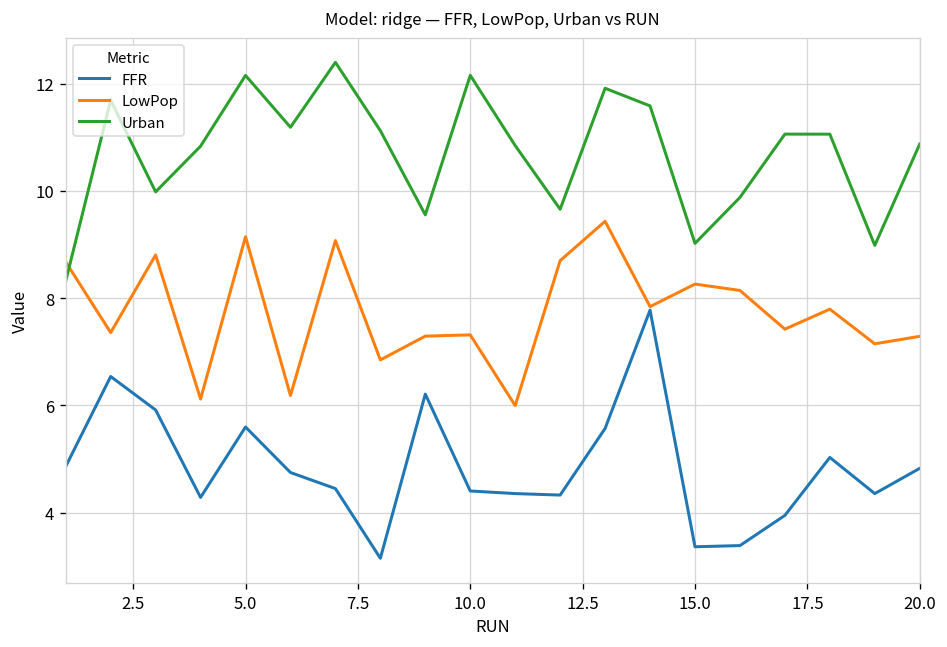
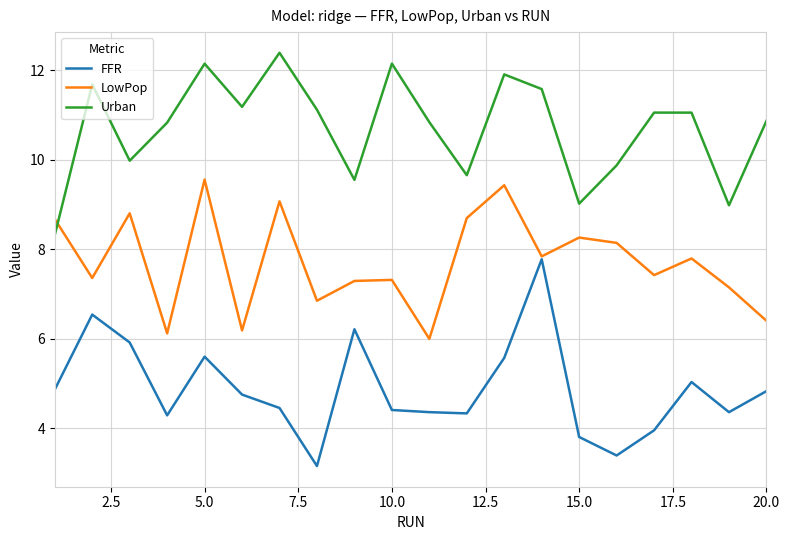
  {
    "FFR": {
      "5.0": 5.6,
      "10.0": 4.4,
-     "15.0": 3.4,
+     "15.0": 3.8,
      "20.0": 4.8
    },
    "LowPop": {
-     "5.0": 9.1,
+     "5.0": 9.6,
      "10.0": 7.3,
      "15.0": 8.3,
-     "20.0": 7.3
+     "20.0": 6.4
    },
    "Urban": {
      "5.0": 12.2,
      "10.0": 12.2,
      "15.0": 9.0,
      "20.0": 10.9
    }
  }
